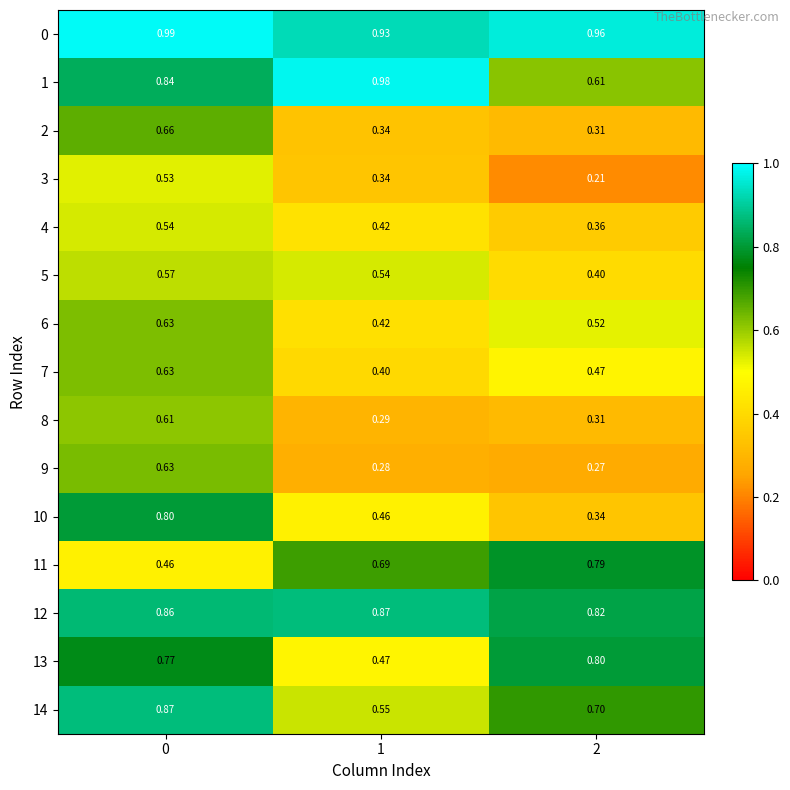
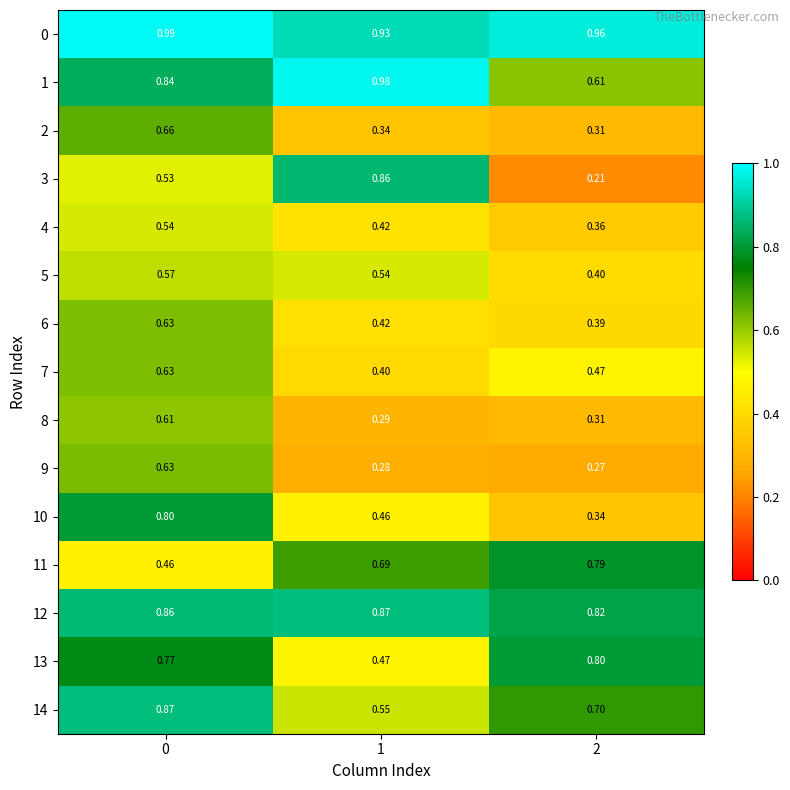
  {
    "0": {
      "0": 0.99,
      "1": 0.93,
      "2": 0.96
    },
    "1": {
      "0": 0.84,
      "1": 0.98,
      "2": 0.61
    },
    "2": {
      "0": 0.66,
      "1": 0.34,
      "2": 0.31
    },
    "3": {
      "0": 0.53,
-     "1": 0.34,
+     "1": 0.86,
      "2": 0.21
    },
    "4": {
      "0": 0.54,
      "1": 0.42,
      "2": 0.36
    },
    "5": {
      "0": 0.57,
      "1": 0.54,
      "2": 0.40
    },
    "6": {
      "0": 0.63,
      "1": 0.42,
-     "2": 0.52
+     "2": 0.39
    },
    "7": {
      "0": 0.63,
      "1": 0.40,
      "2": 0.47
    },
    "8": {
      "0": 0.61,
      "1": 0.29,
      "2": 0.31
    },
    "9": {
      "0": 0.63,
      "1": 0.28,
      "2": 0.27
    },
    "10": {
      "0": 0.80,
      "1": 0.46,
      "2": 0.34
    },
    "11": {
      "0": 0.46,
      "1": 0.69,
      "2": 0.79
    },
    "12": {
      "0": 0.86,
      "1": 0.87,
      "2": 0.82
    },
    "13": {
      "0": 0.77,
      "1": 0.47,
      "2": 0.80
    },
    "14": {
      "0": 0.87,
      "1": 0.55,
      "2": 0.70
    }
  }
